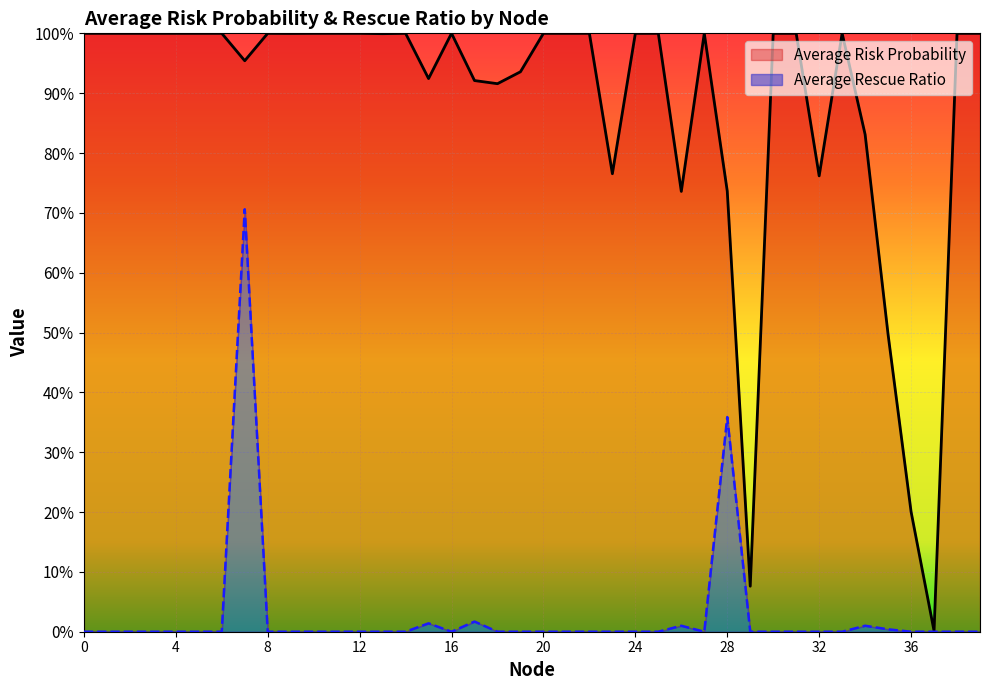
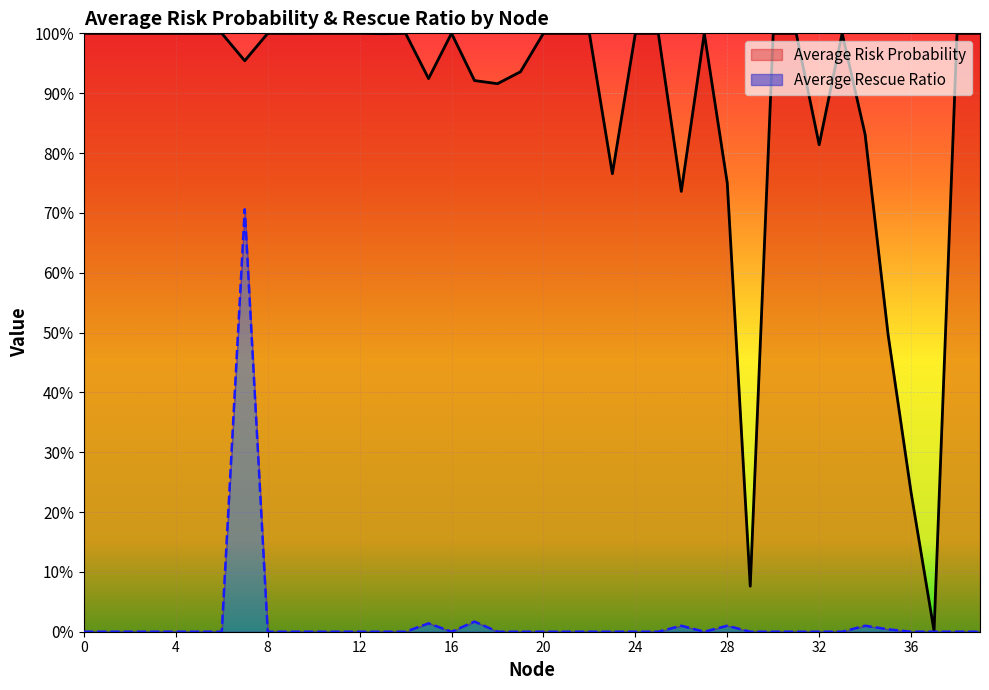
  {
    "Average Risk Probability": {
      "0": "100%",
      "4": "100%",
      "8": "100%",
      "12": "100%",
      "16": "100%",
      "20": "100%",
      "24": "100%",
-     "28": "74%",
-     "32": "76%",
-     "36": "20%"
+     "28": "75%",
+     "32": "81%",
+     "36": "23%"
    },
    "Average Rescue Ratio": {
      "0": "0%",
      "4": "0%",
      "8": "0%",
      "12": "0%",
      "16": "0%",
      "20": "0%",
      "24": "0%",
-     "28": "36%",
+     "28": "1%",
      "32": "0%",
      "36": "0%"
    }
  }
